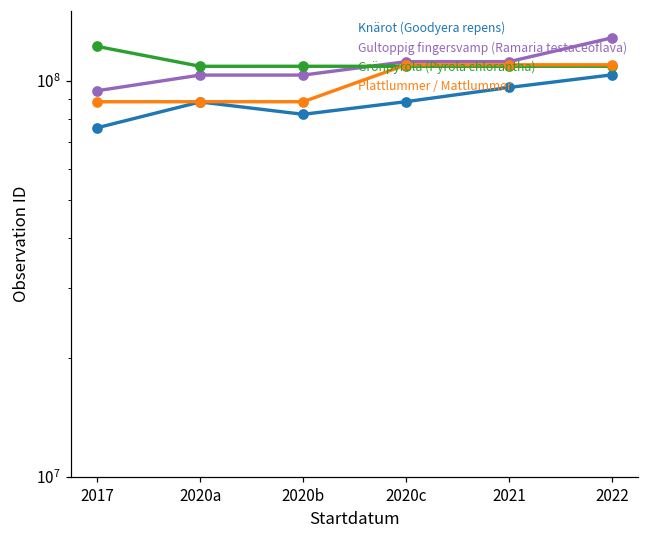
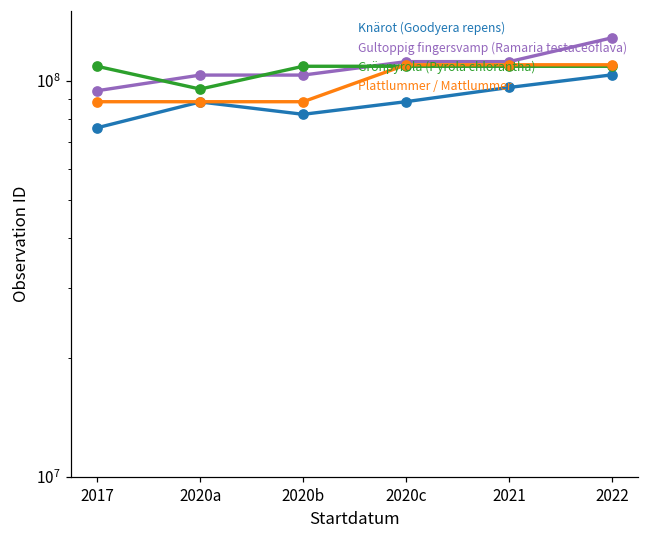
  {
    "Knärot (Goodyera repens)": {
      "2017": 76000000,
      "2020b": 82000000,
      "2020c": 89000000,
      "2021": 96000000,
      "2022": 104000000
    },
    "Gultoppig fingersvamp (Ramaria testaceoflava)": {
      "2017": 94000000,
      "2020a": 103000000,
      "2020b": 103000000,
      "2020c": 112000000,
      "2021": 112000000,
      "2022": 128000000
    },
    "Grönpyrola (Pyrola chlorantha)": {
-     "2017": 122000000,
-     "2020a": 109000000,
+     "2017": 109000000,
+     "2020a": 95000000,
      "2020b": 109000000
    },
    "Plattlummer / Mattlummer": {
      "2017": 89000000,
      "2020b": 89000000
    }
  }
